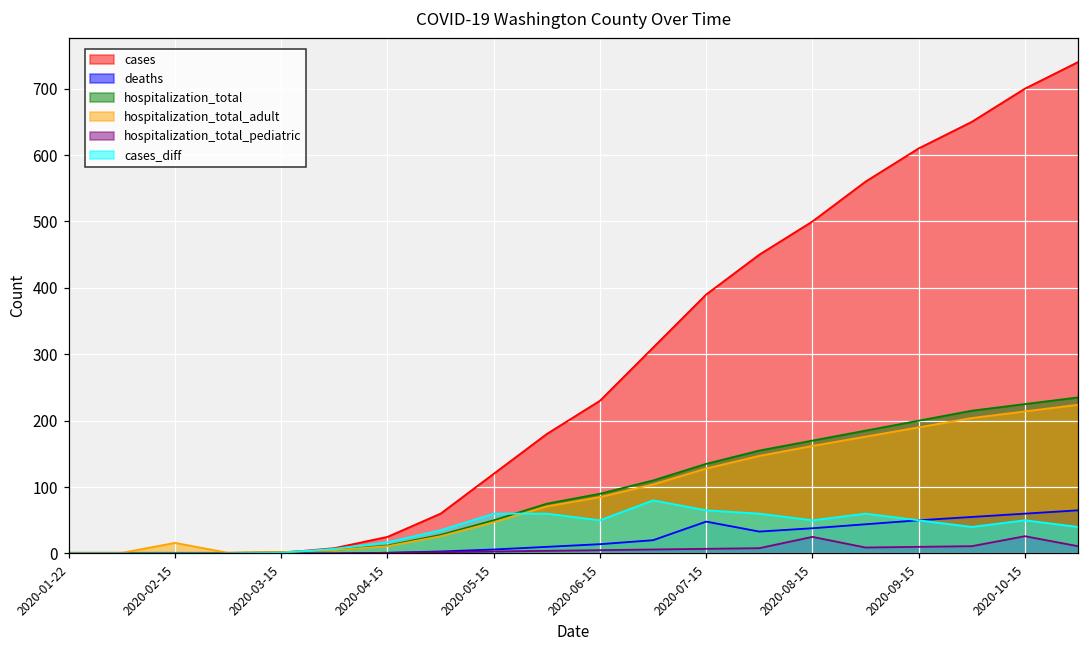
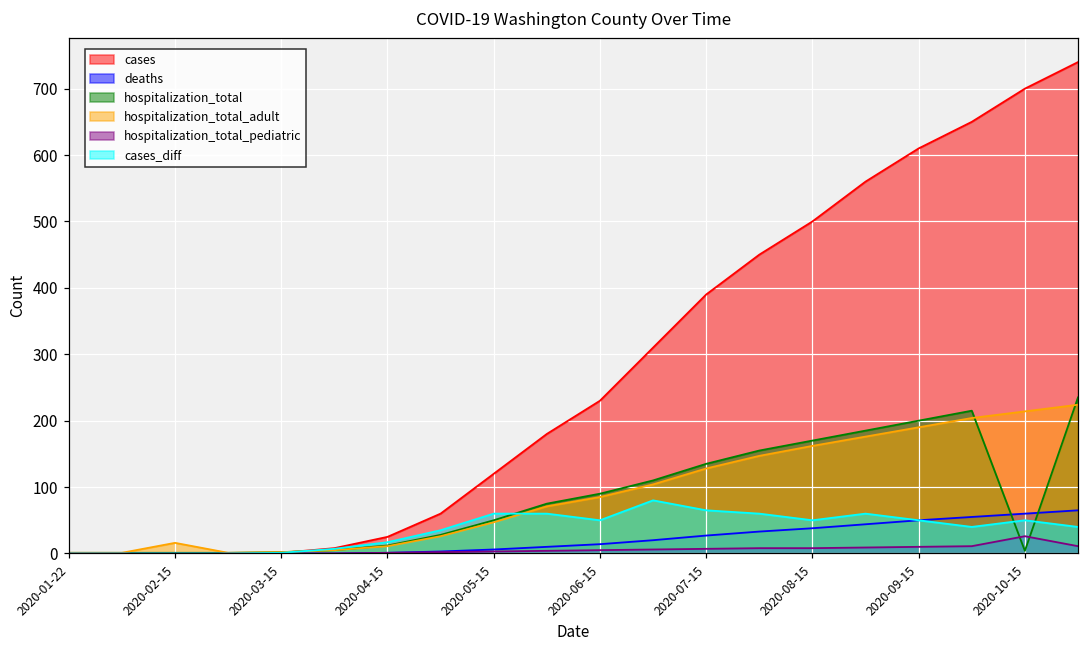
  {
    "cases": {
      "2020-04-15": 30,
      "2020-05-15": 120,
      "2020-06-15": 230,
      "2020-07-15": 390,
      "2020-08-15": 500,
      "2020-09-15": 610,
      "2020-10-15": 700
    },
    "deaths": {
      "2020-06-15": 10,
-     "2020-07-15": 50,
+     "2020-07-15": 30,
      "2020-08-15": 40,
      "2020-10-15": 60
    },
    "hospitalization_total": {
      "2020-06-15": 90,
      "2020-07-15": 140,
      "2020-08-15": 170,
      "2020-09-15": 200,
-     "2020-10-15": 230
+     "2020-10-15": 0
    },
    "hospitalization_total_adult": {
      "2020-02-15": 20,
      "2020-06-15": 90,
      "2020-07-15": 130,
      "2020-08-15": 160,
      "2020-09-15": 190,
      "2020-10-15": 210
    },
    "hospitalization_total_pediatric": {
      "2020-06-15": 10,
      "2020-07-15": 10,
-     "2020-08-15": 30,
+     "2020-08-15": 10,
      "2020-09-15": 10,
      "2020-10-15": 30
    },
    "cases_diff": {
      "2020-04-15": 20,
      "2020-05-15": 60,
      "2020-06-15": 50,
      "2020-07-15": 70,
      "2020-08-15": 50,
      "2020-10-15": 50
    }
  }
